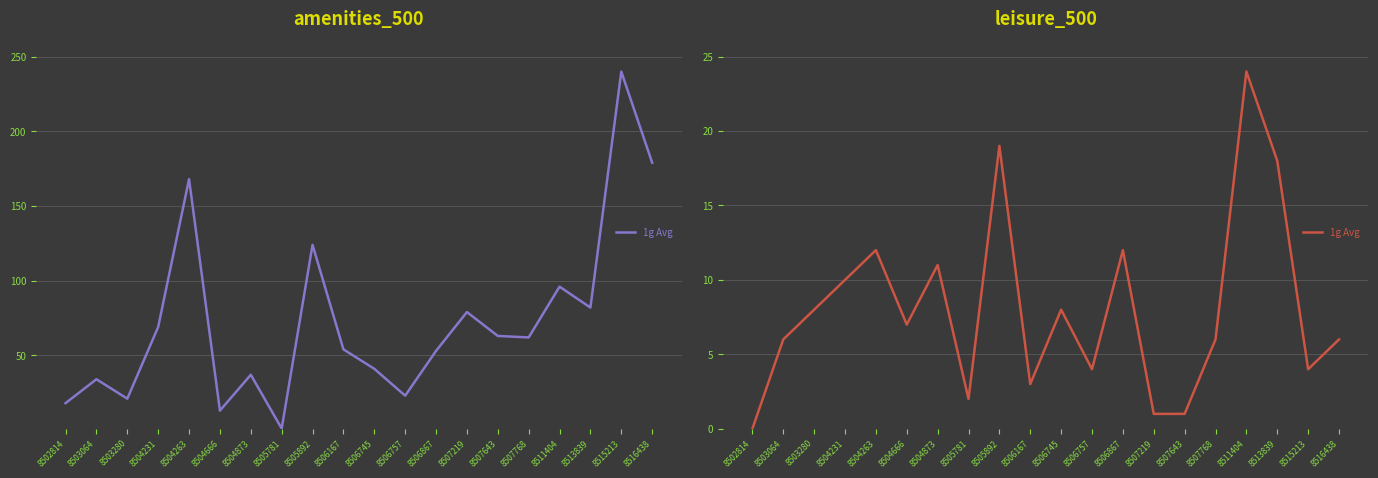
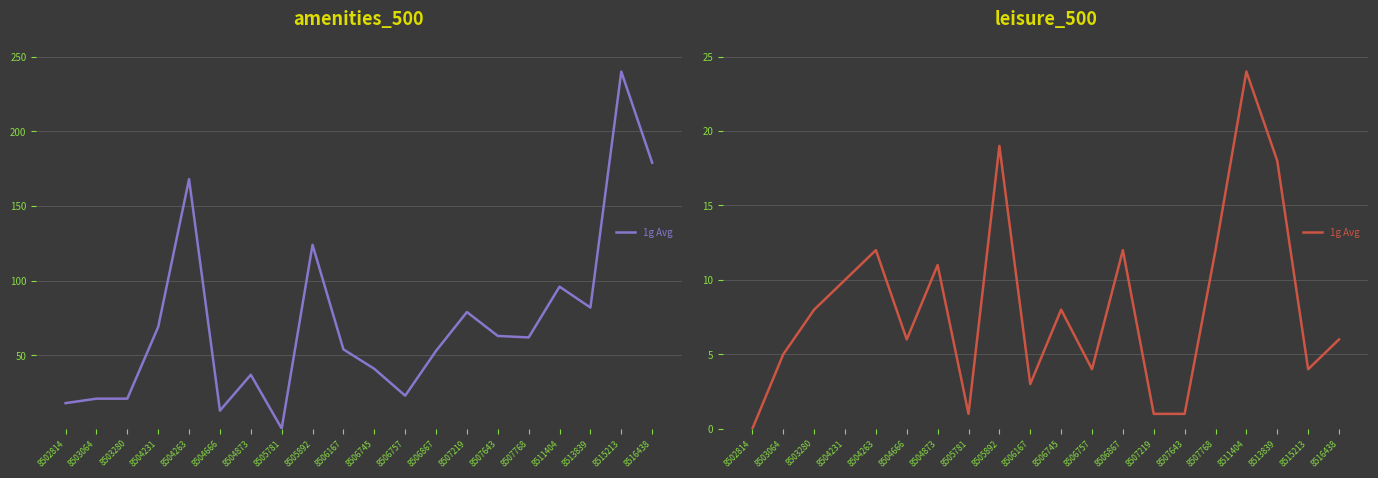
  {
    "amenities_500": {
      "8502814": 18,
-     "8503064": 34,
+     "8503064": 21,
      "8503280": 21,
      "8504231": 69,
      "8504263": 168,
      "8504666": 13,
      "8504873": 37,
      "8505781": 1,
      "8505892": 124,
      "8506167": 54,
      "8506745": 41,
      "8506757": 23,
      "8506867": 53,
      "8507219": 79,
      "8507643": 63,
      "8507768": 62,
      "8511404": 96,
      "8513839": 82,
      "8515213": 240,
      "8516438": 179
    },
    "leisure_500": {
      "8502814": 0,
-     "8503064": 6,
+     "8503064": 5,
      "8503280": 8,
      "8504231": 10,
      "8504263": 12,
-     "8504666": 7,
+     "8504666": 6,
      "8504873": 11,
-     "8505781": 2,
+     "8505781": 1,
      "8505892": 19,
      "8506167": 3,
      "8506745": 8,
      "8506757": 4,
      "8506867": 12,
      "8507219": 1,
      "8507643": 1,
-     "8507768": 6,
+     "8507768": 12,
      "8511404": 24,
      "8513839": 18,
      "8515213": 4,
      "8516438": 6
    }
  }
